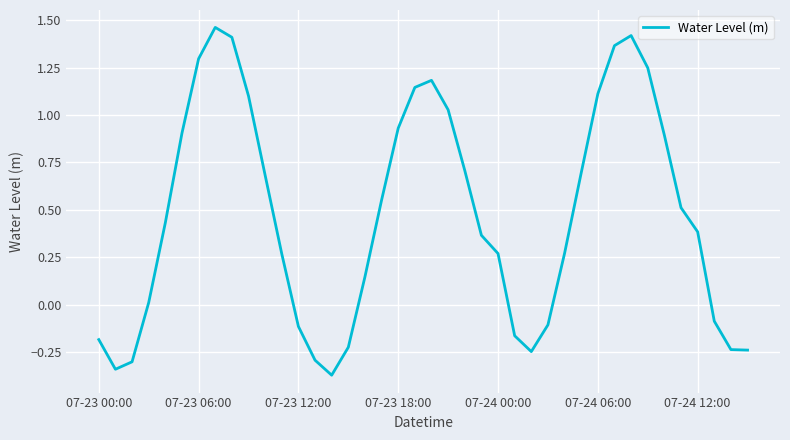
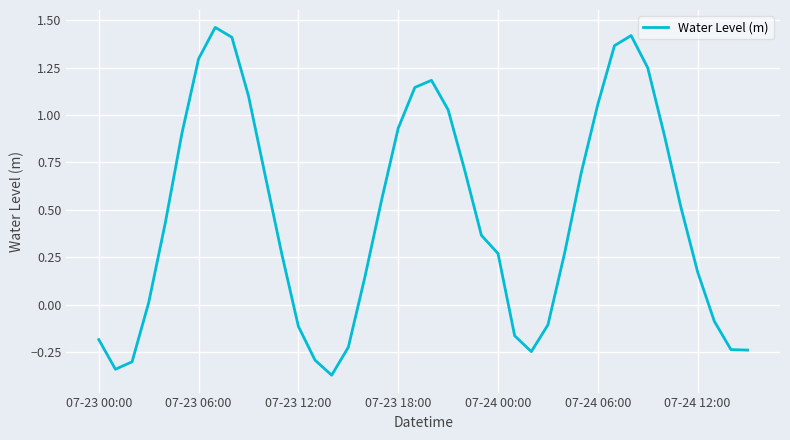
  {
    "07-23 00:00": -0.18,
    "07-23 06:00": 1.30,
    "07-23 12:00": -0.12,
    "07-23 18:00": 0.93,
    "07-24 00:00": 0.27,
-   "07-24 06:00": 1.11,
-   "07-24 12:00": 0.38
+   "07-24 06:00": 1.06,
+   "07-24 12:00": 0.17
  }
